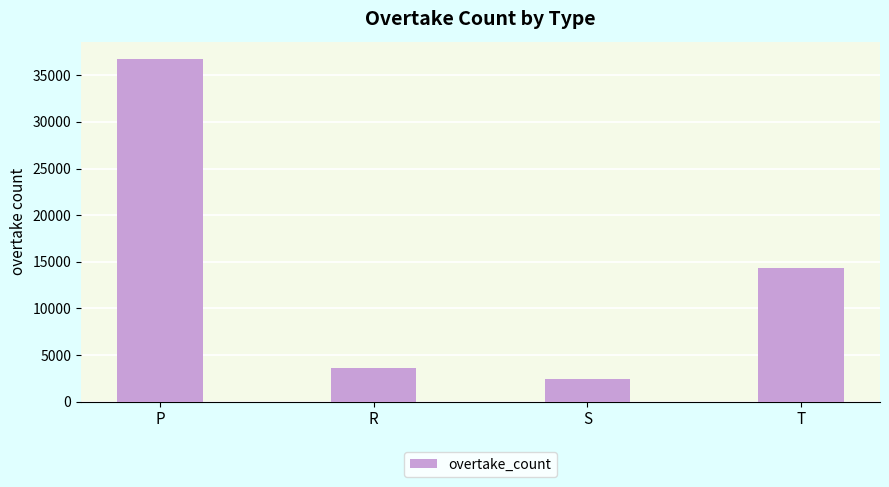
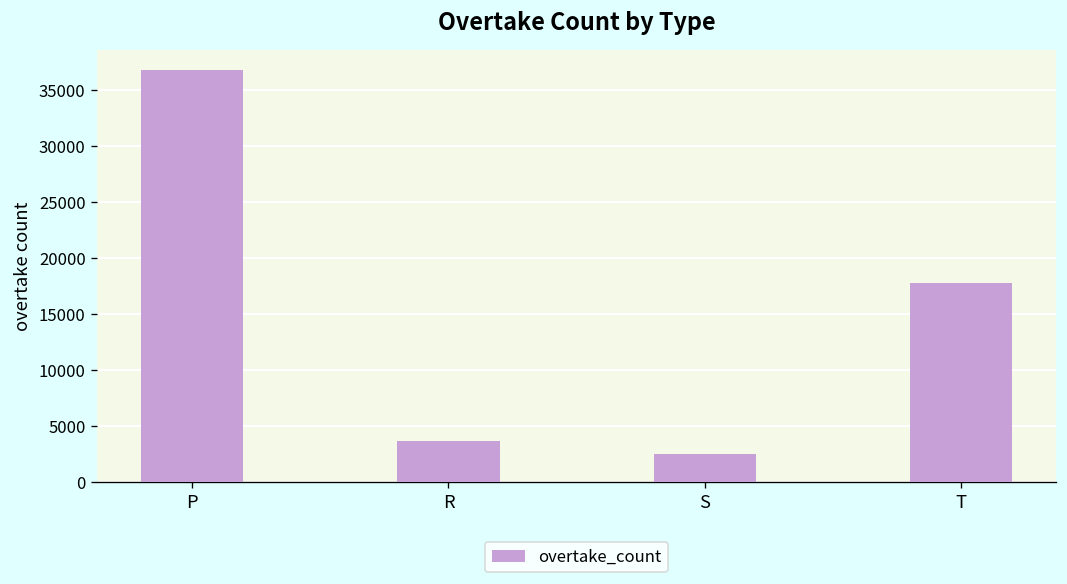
  {
    "P": 37000,
    "R": 4000,
    "S": 2000,
-   "T": 14000
+   "T": 18000
  }
